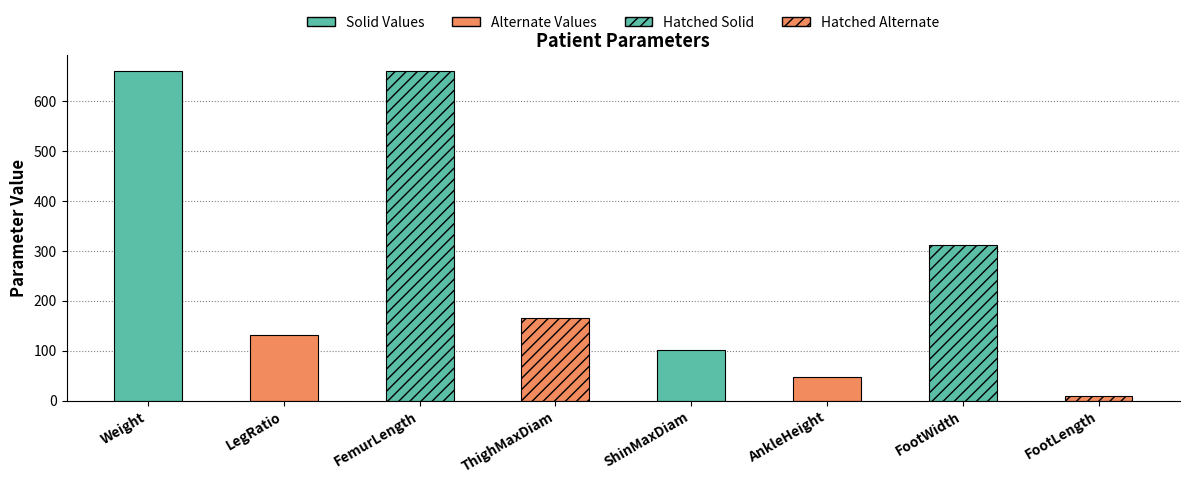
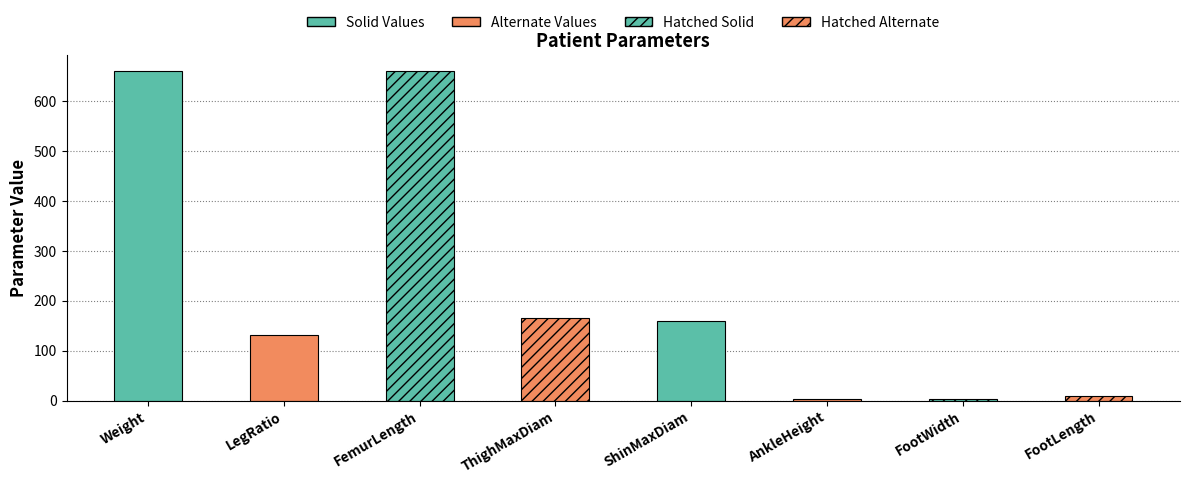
  {
    "Weight": 660,
    "LegRatio": 130,
    "FemurLength": 660,
    "ThighMaxDiam": 170,
-   "ShinMaxDiam": 100,
-   "AnkleHeight": 50,
-   "FootWidth": 310,
+   "ShinMaxDiam": 160,
+   "AnkleHeight": 0,
+   "FootWidth": 0,
    "FootLength": 10
  }
